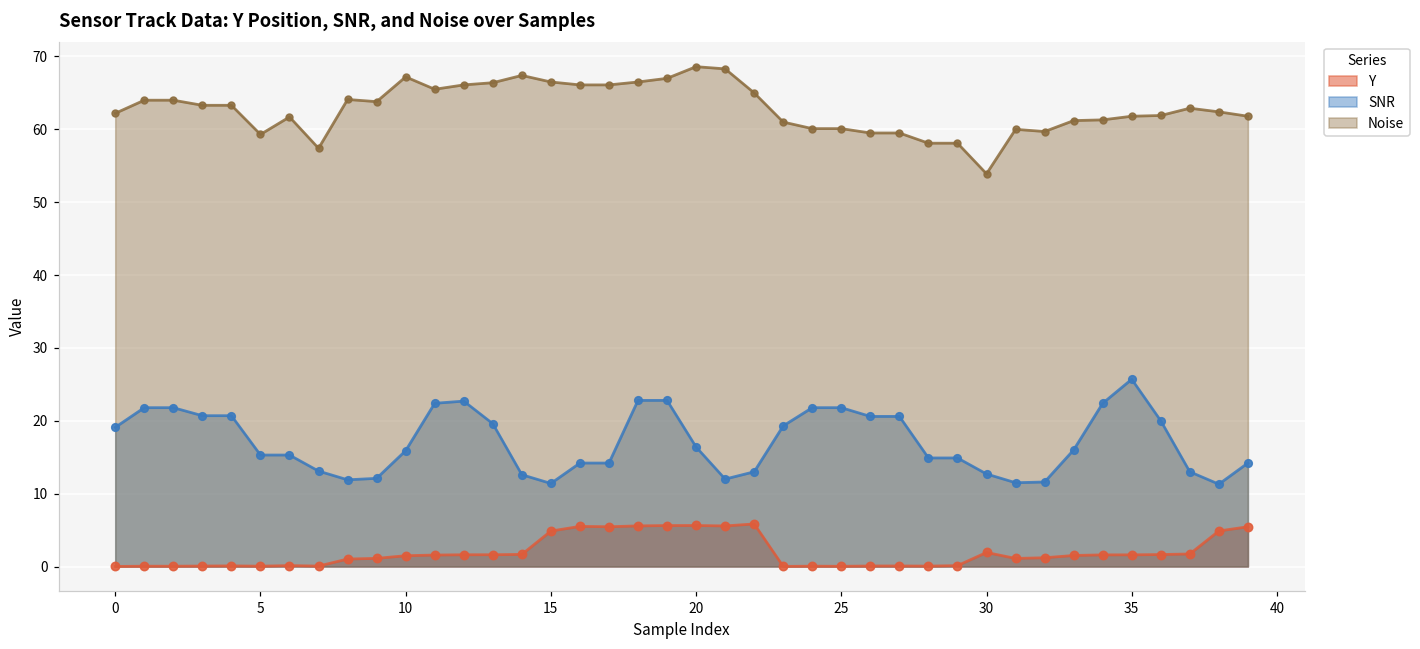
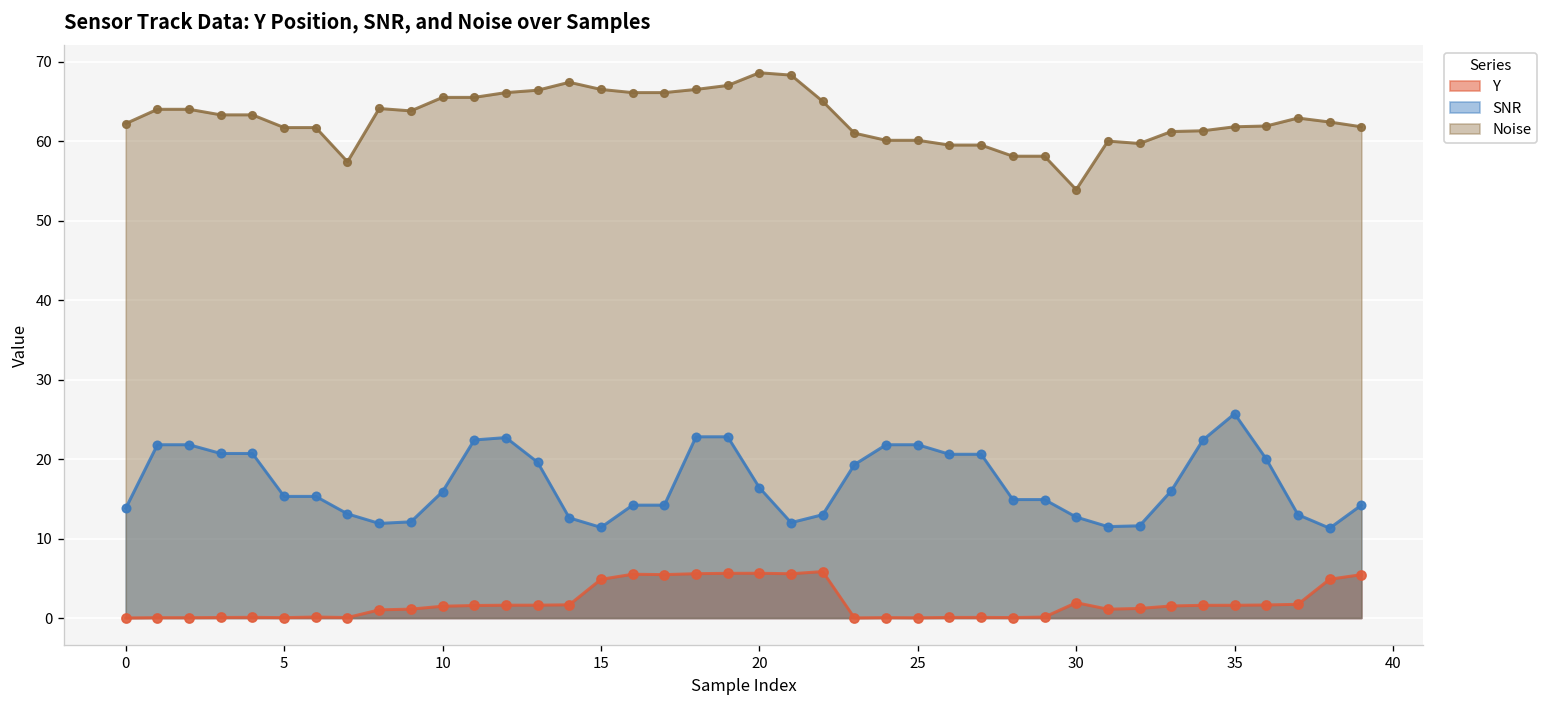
  {
    "Y": {
      "0": 0,
      "5": 0,
      "10": 1,
      "15": 5,
      "20": 6,
      "25": 0,
      "30": 2,
      "35": 2
    },
    "SNR": {
-     "0": 19,
+     "0": 14,
      "5": 15,
      "10": 16,
      "15": 11,
      "20": 16,
      "25": 22,
      "30": 13,
      "35": 26
    },
    "Noise": {
      "0": 62,
-     "5": 59,
-     "10": 67,
+     "5": 62,
+     "10": 66,
      "15": 67,
      "20": 69,
      "25": 60,
      "30": 54,
      "35": 62
    }
  }
